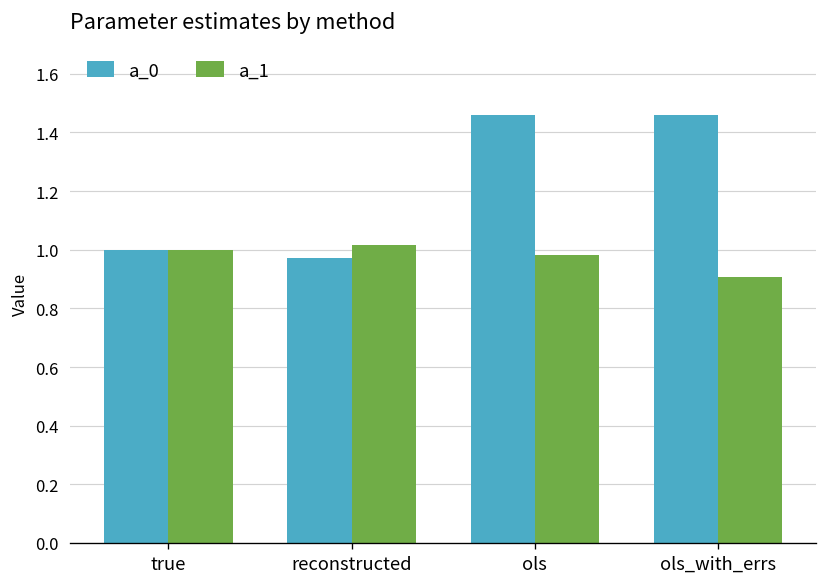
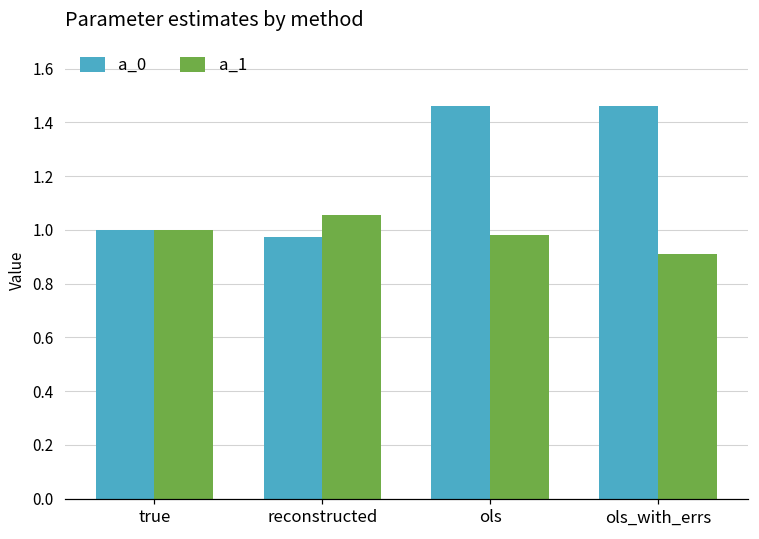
  {
    "a_0": {
      "true": 1.00,
      "reconstructed": 0.97,
      "ols": 1.46,
      "ols_with_errs": 1.46
    },
    "a_1": {
      "true": 1.00,
-     "reconstructed": 1.02,
+     "reconstructed": 1.06,
      "ols": 0.98,
      "ols_with_errs": 0.91
    }
  }
